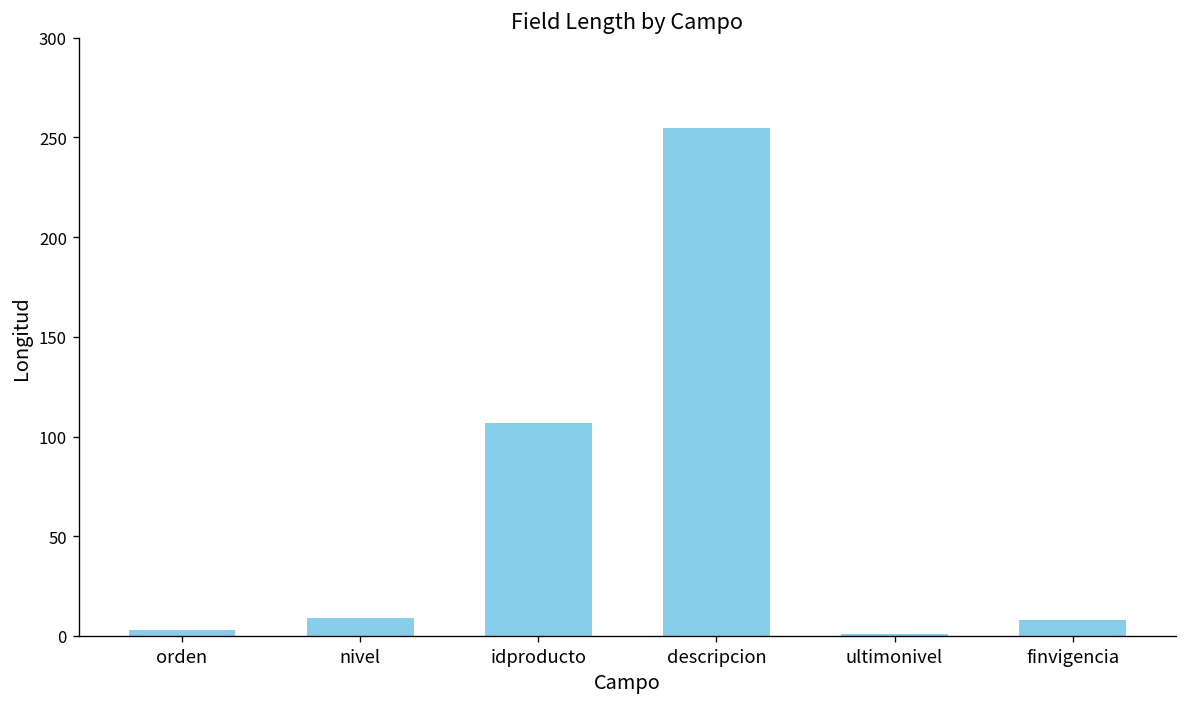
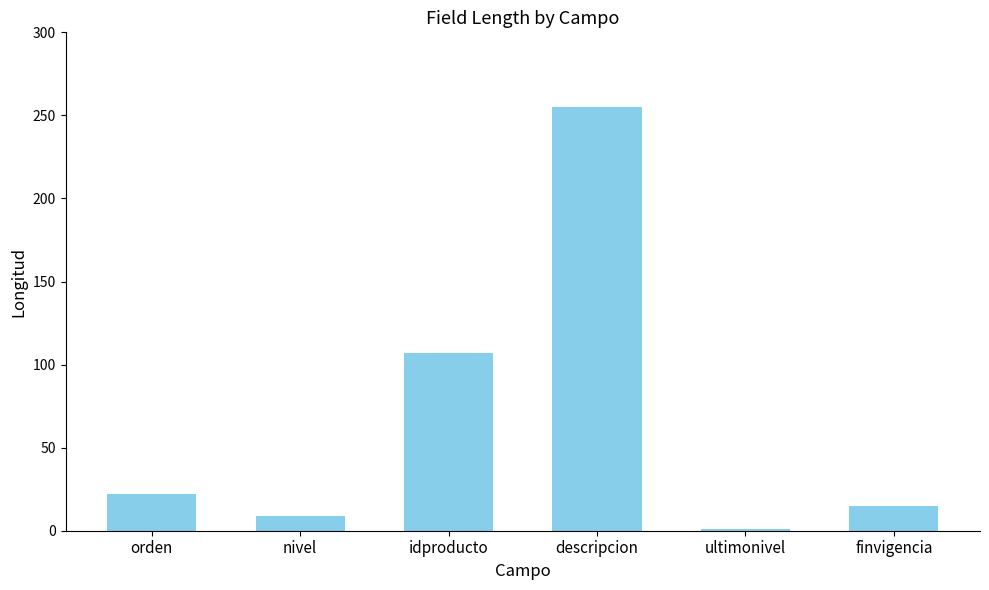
  {
-   "orden": 3,
+   "orden": 22,
    "nivel": 9,
    "idproducto": 107,
    "descripcion": 255,
-   "finvigencia": 8
+   "finvigencia": 15
  }
